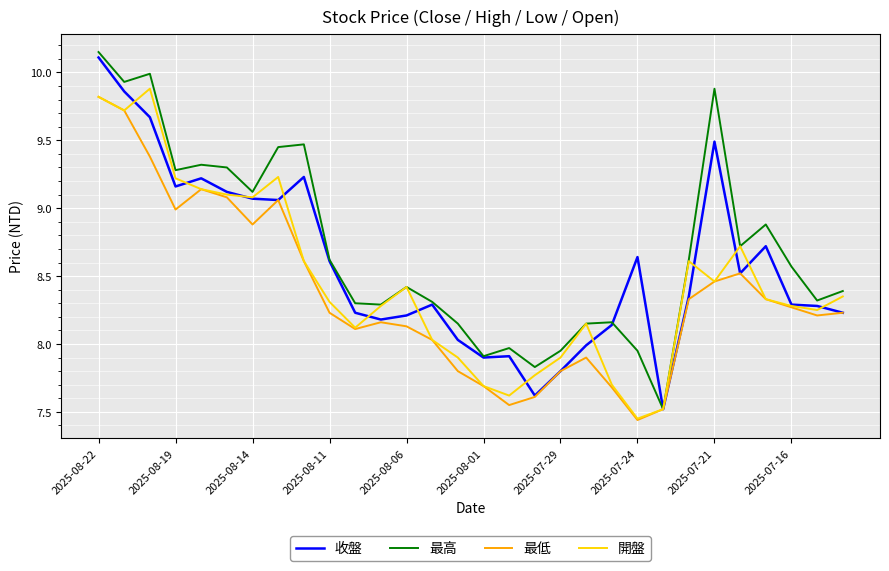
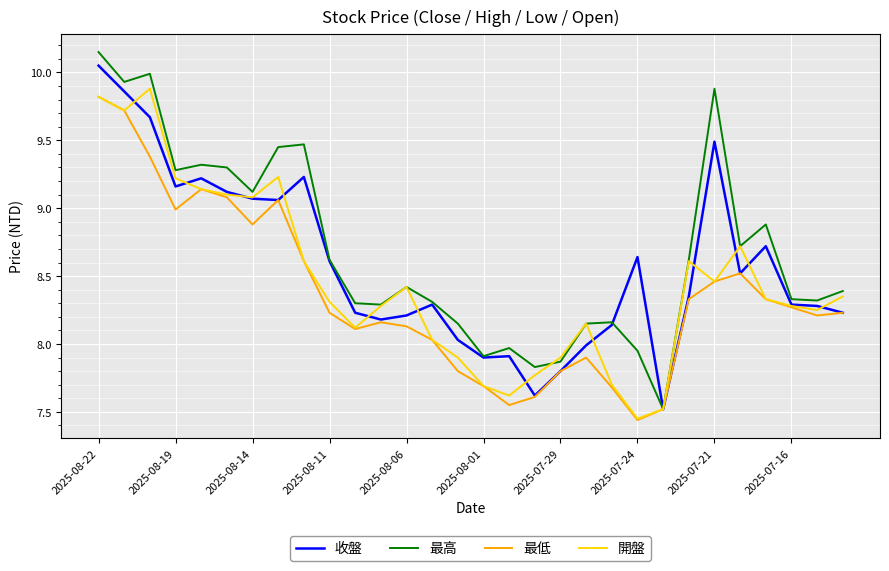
  {
    "收盤": {
-     "2025-08-22": 10.11,
+     "2025-08-22": 10.05,
      "2025-08-19": 9.16,
      "2025-08-06": 8.21,
      "2025-07-24": 8.64,
      "2025-07-21": 9.49
    },
    "最高": {
      "2025-08-22": 10.15,
      "2025-08-19": 9.28,
      "2025-08-14": 9.12,
-     "2025-07-29": 7.95,
+     "2025-07-29": 7.87,
      "2025-07-24": 7.95,
      "2025-07-21": 9.88,
-     "2025-07-16": 8.57
+     "2025-07-16": 8.33
    }
  }
